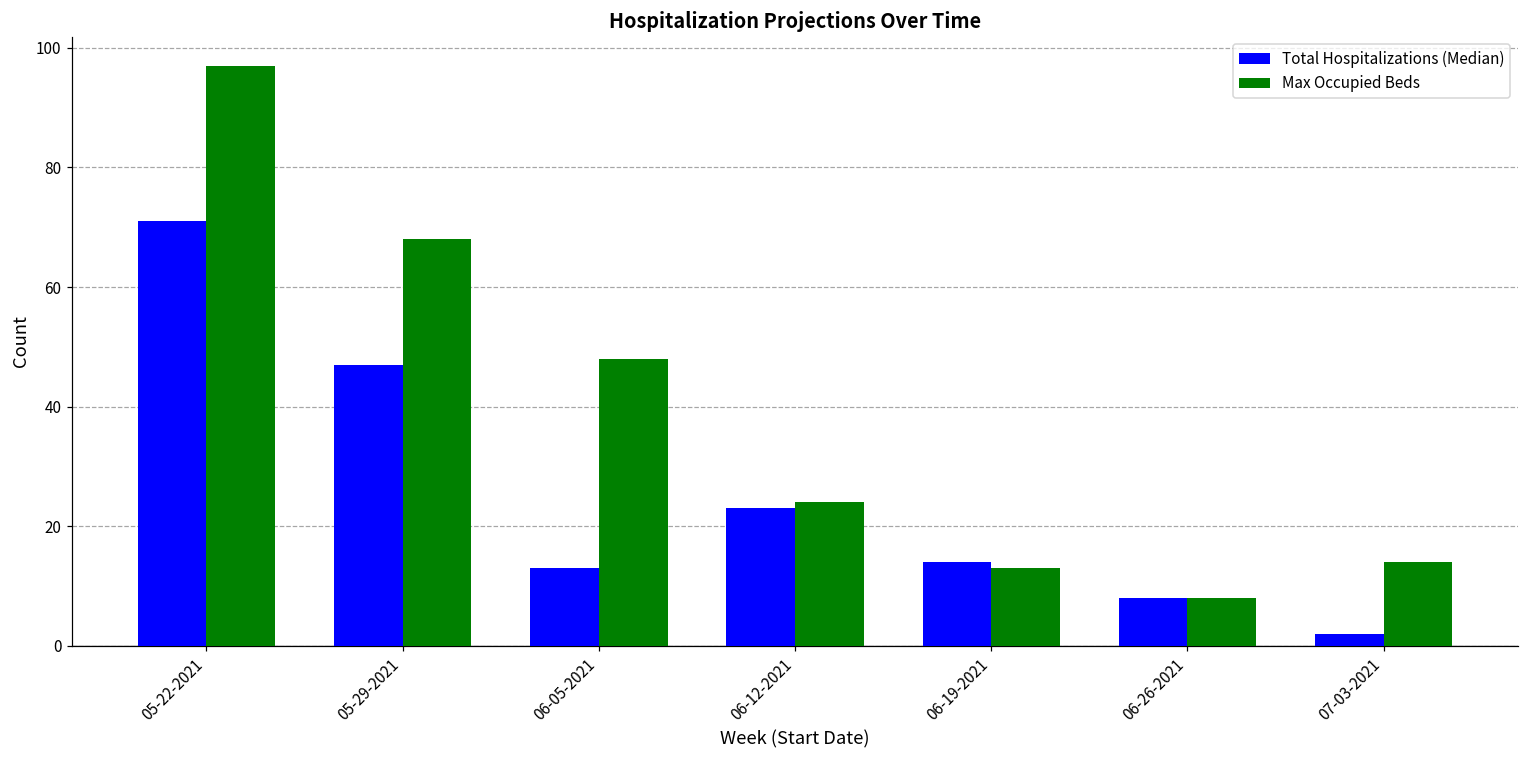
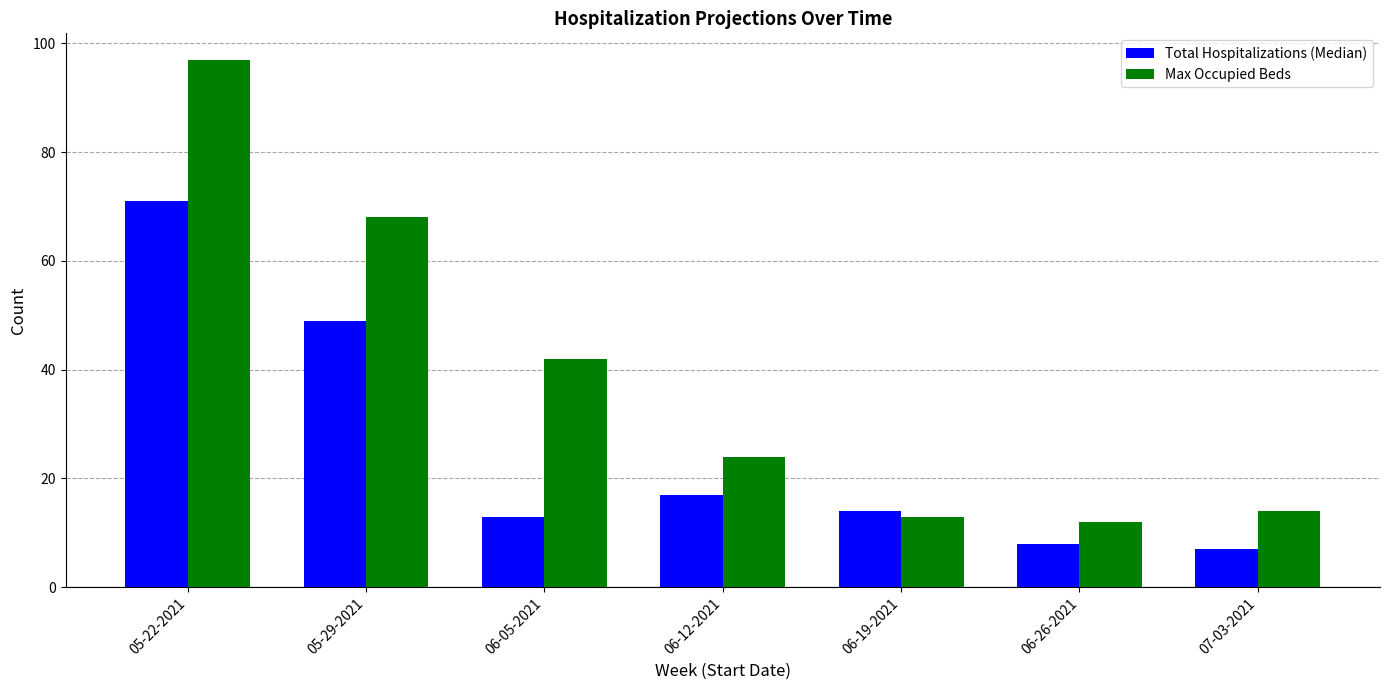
  {
    "Total Hospitalizations (Median)": {
      "05-22-2021": 71,
-     "05-29-2021": 47,
+     "05-29-2021": 49,
      "06-05-2021": 13,
-     "06-12-2021": 23,
+     "06-12-2021": 17,
      "06-19-2021": 14,
      "06-26-2021": 8,
-     "07-03-2021": 2
+     "07-03-2021": 7
    },
    "Max Occupied Beds": {
      "05-22-2021": 97,
      "05-29-2021": 68,
-     "06-05-2021": 48,
+     "06-05-2021": 42,
      "06-12-2021": 24,
      "06-19-2021": 13,
-     "06-26-2021": 8,
+     "06-26-2021": 12,
      "07-03-2021": 14
    }
  }
